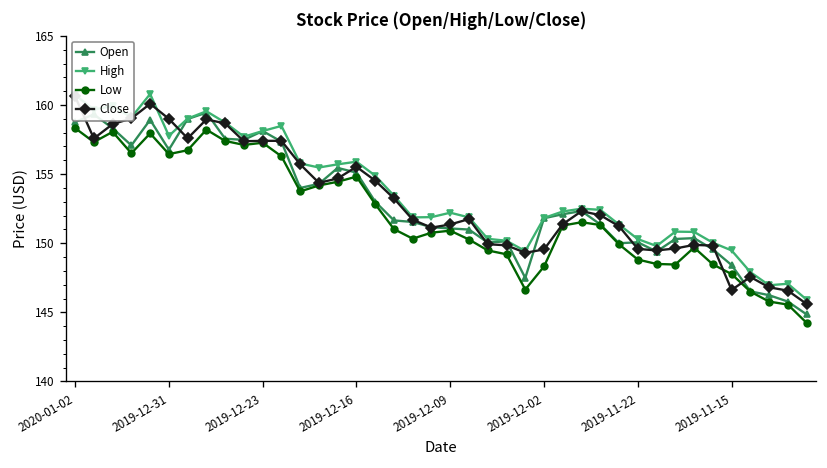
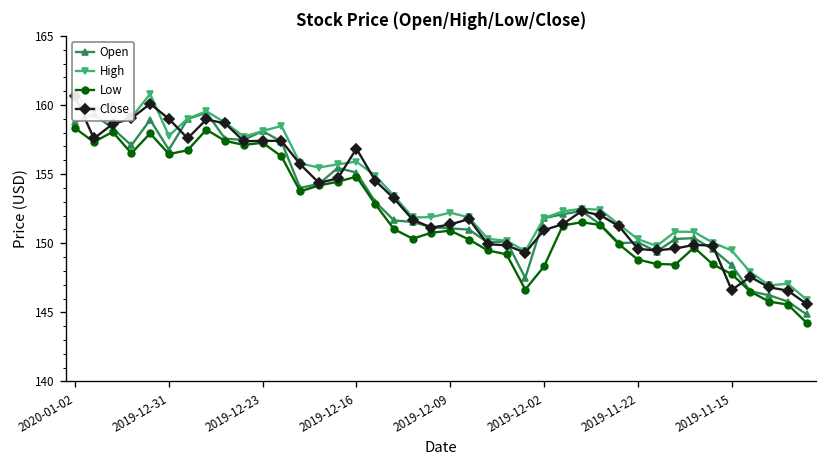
  {
    "Low": {
      "2020-01-02": 158.3,
      "2019-12-31": 156.5,
      "2019-12-16": 154.8,
      "2019-12-02": 148.3,
      "2019-11-22": 148.8,
      "2019-11-15": 147.8
    },
    "Close": {
      "2019-12-31": 159.0,
-     "2019-12-16": 155.5,
+     "2019-12-16": 156.8,
      "2019-12-09": 151.4,
-     "2019-12-02": 149.6,
+     "2019-12-02": 151.0,
      "2019-11-22": 149.6,
      "2019-11-15": 146.6
    }
  }
